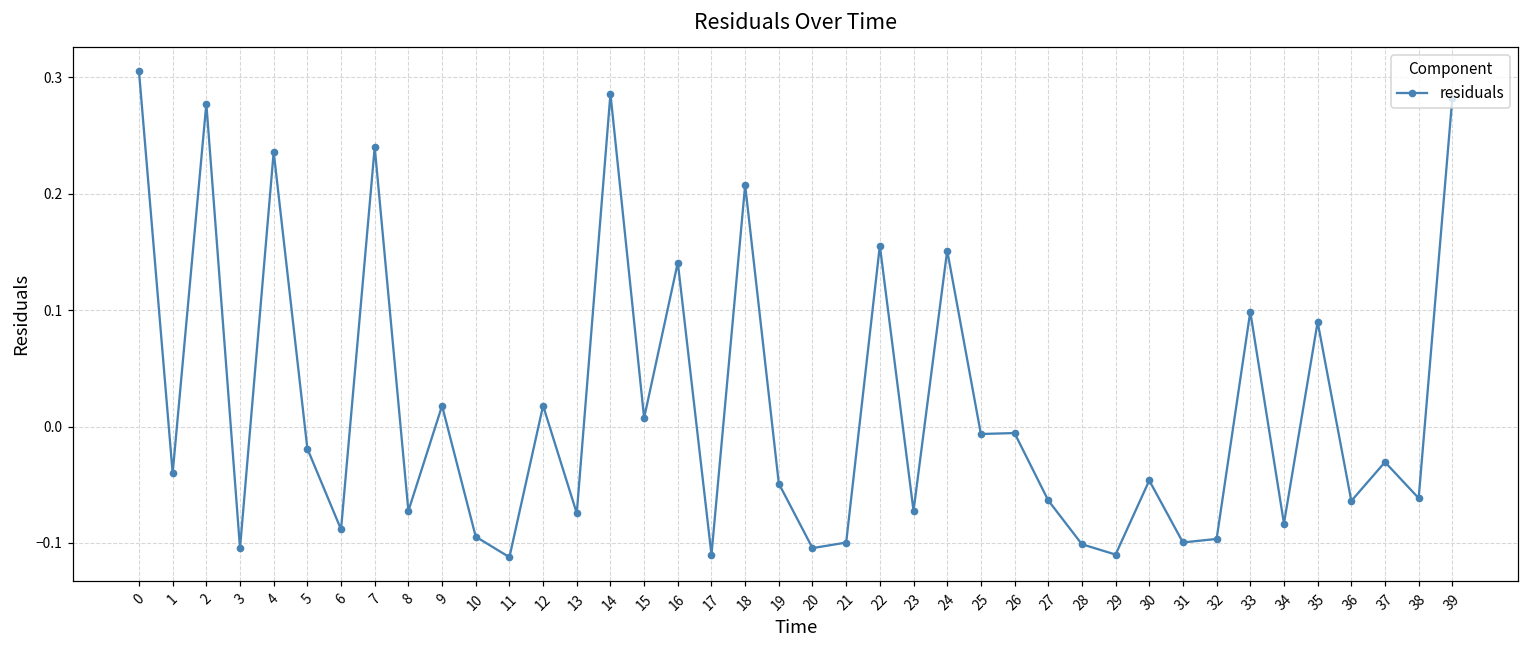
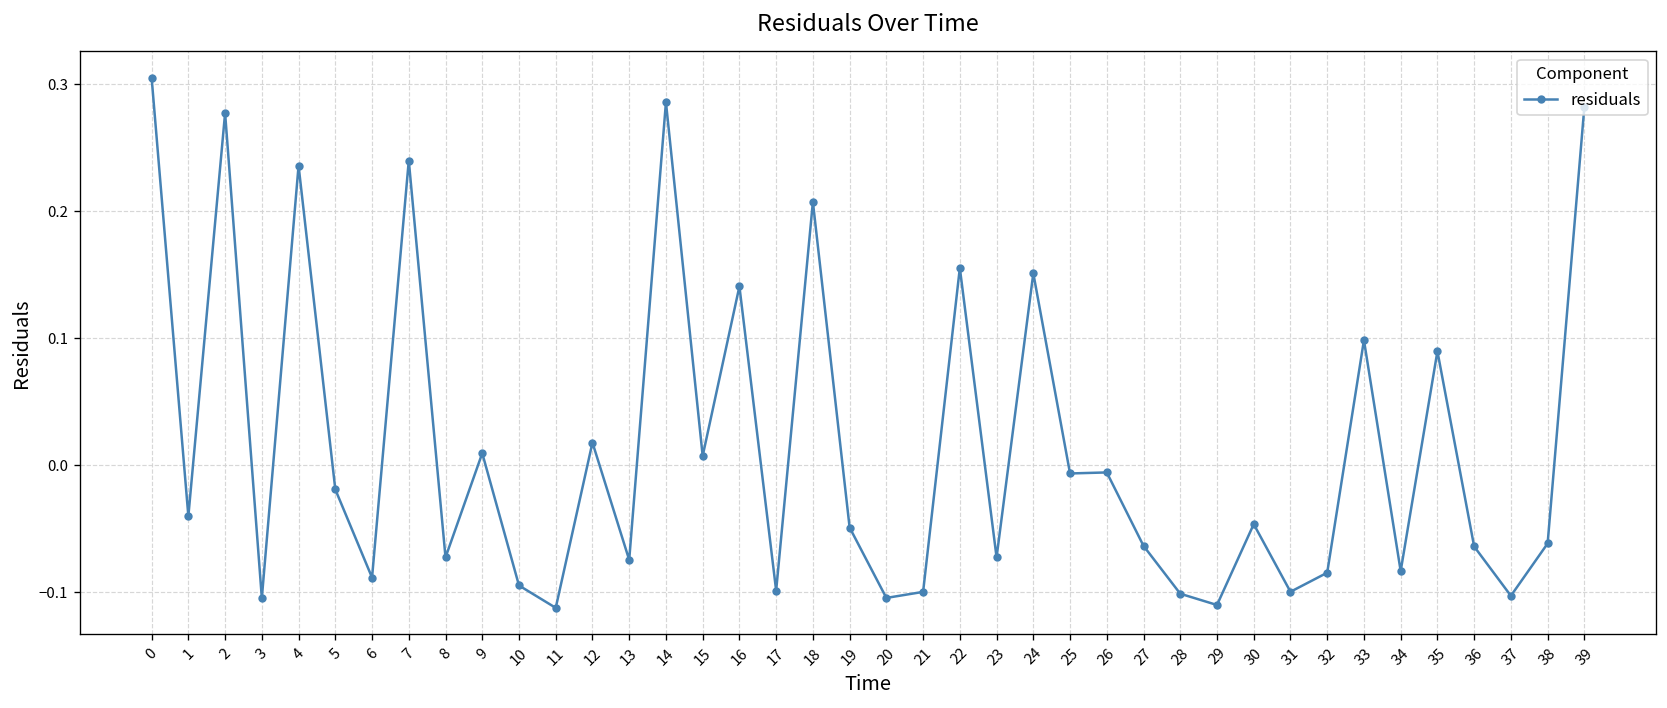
  {
    "0": 0.305,
    "1": -0.040,
    "2": 0.277,
    "3": -0.104,
    "4": 0.236,
    "5": -0.019,
    "6": -0.088,
    "7": 0.240,
    "8": -0.072,
-   "9": 0.018,
+   "9": 0.010,
    "10": -0.095,
    "11": -0.112,
    "12": 0.018,
    "13": -0.074,
    "14": 0.286,
    "15": 0.007,
    "16": 0.141,
-   "17": -0.110,
+   "17": -0.099,
    "18": 0.207,
    "19": -0.049,
    "20": -0.104,
    "21": -0.100,
    "22": 0.155,
    "23": -0.072,
    "24": 0.151,
    "25": -0.006,
    "26": -0.006,
    "27": -0.063,
    "28": -0.101,
    "29": -0.110,
    "30": -0.046,
    "31": -0.100,
-   "32": -0.097,
+   "32": -0.085,
    "33": 0.099,
    "34": -0.083,
    "35": 0.090,
    "36": -0.064,
-   "37": -0.031,
+   "37": -0.103,
    "38": -0.062
  }
